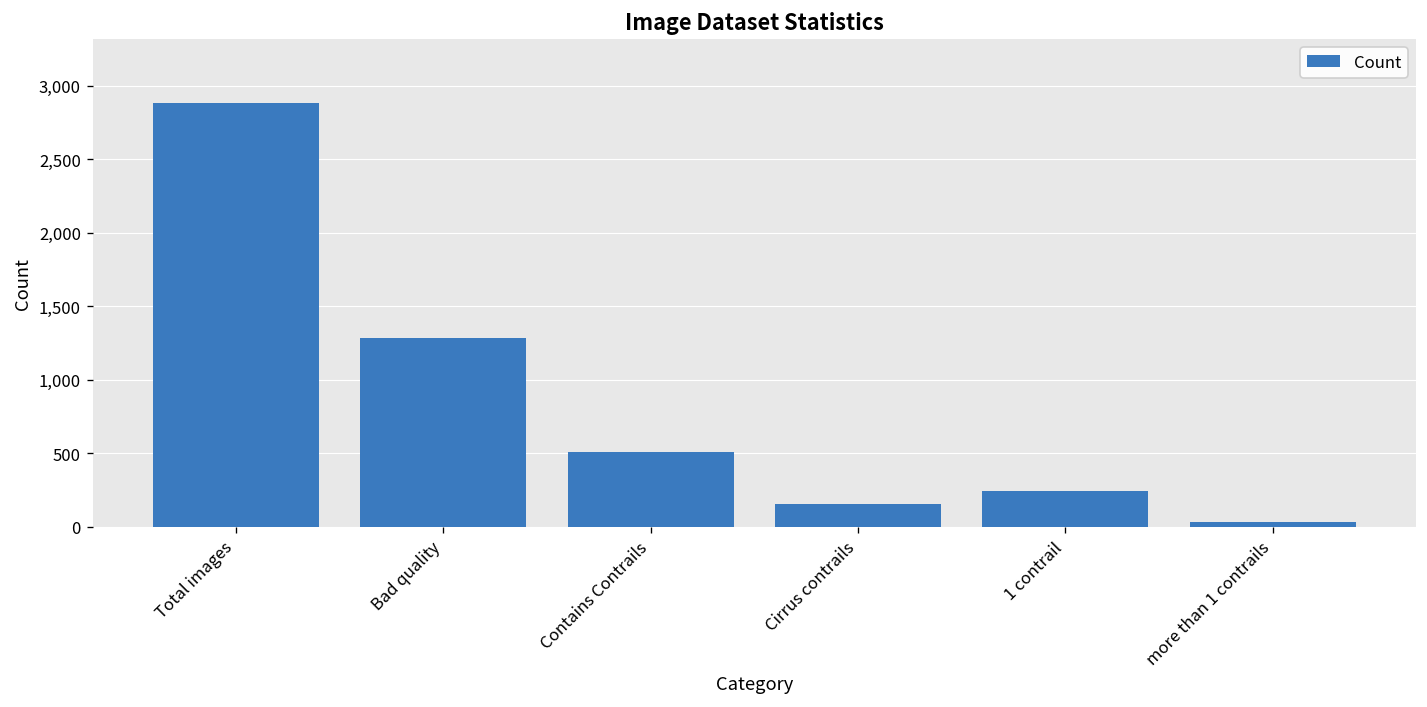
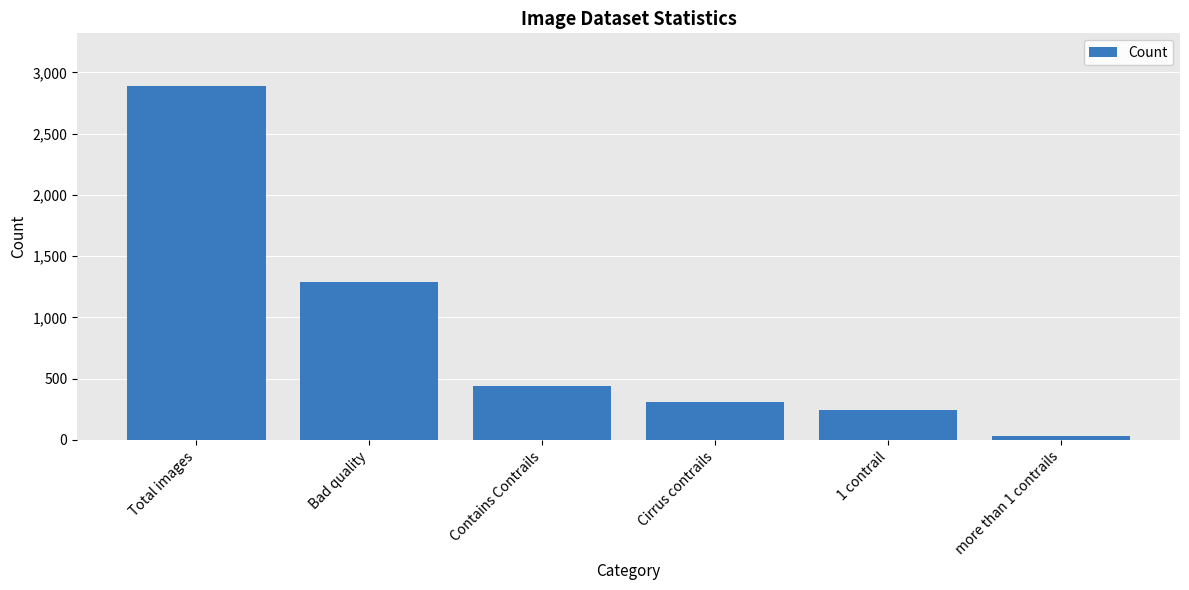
  {
    "Total images": "2,890",
    "Bad quality": "1,290",
-   "Contains Contrails": "510",
-   "Cirrus contrails": "150",
+   "Contains Contrails": "440",
+   "Cirrus contrails": "310",
    "1 contrail": "240",
    "more than 1 contrails": "30"
  }
